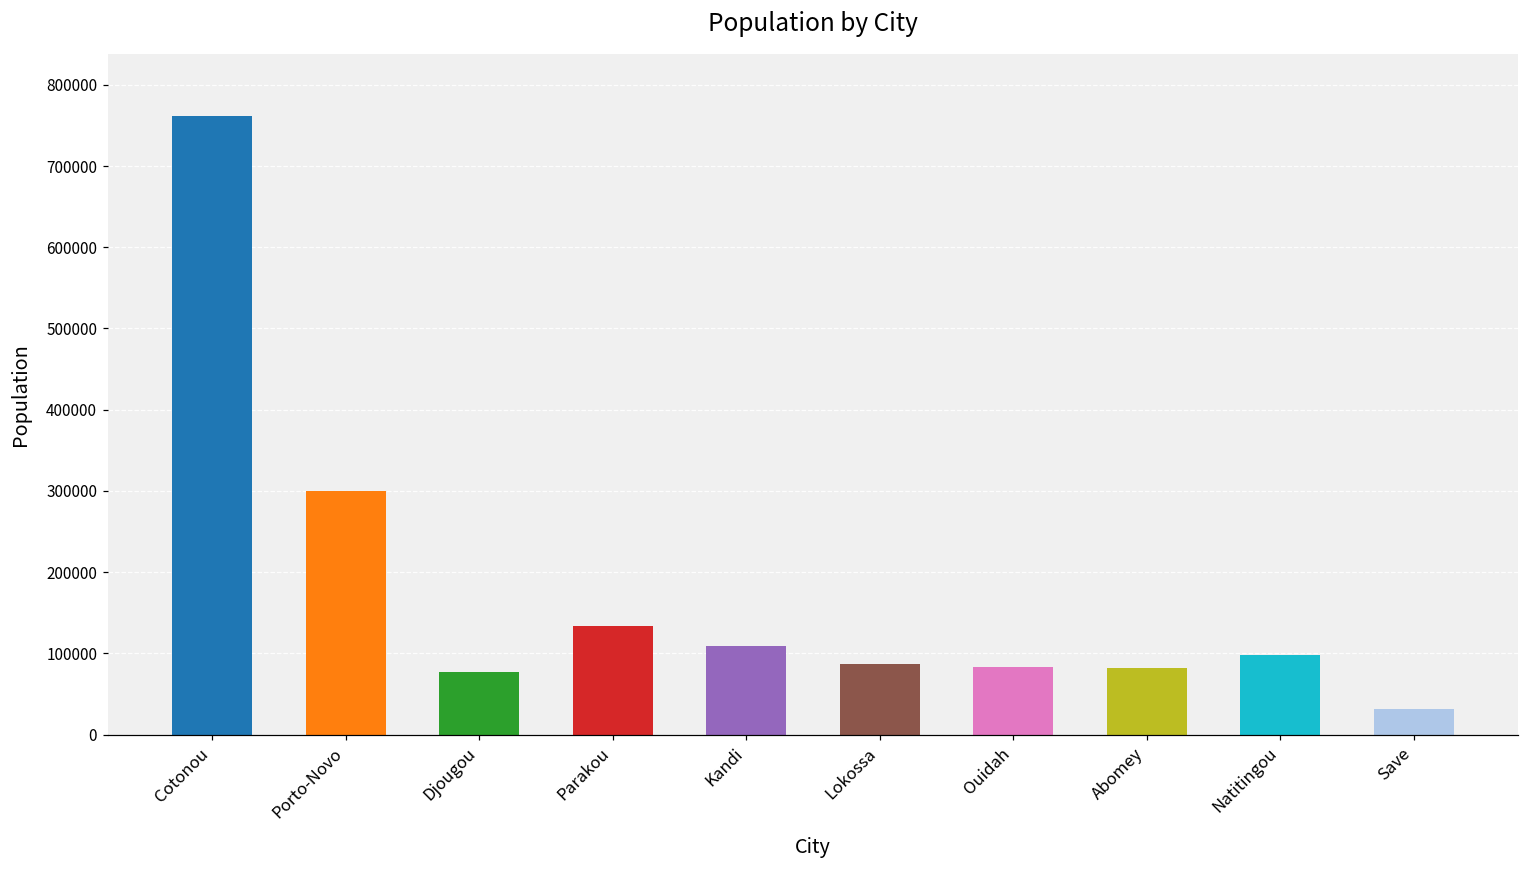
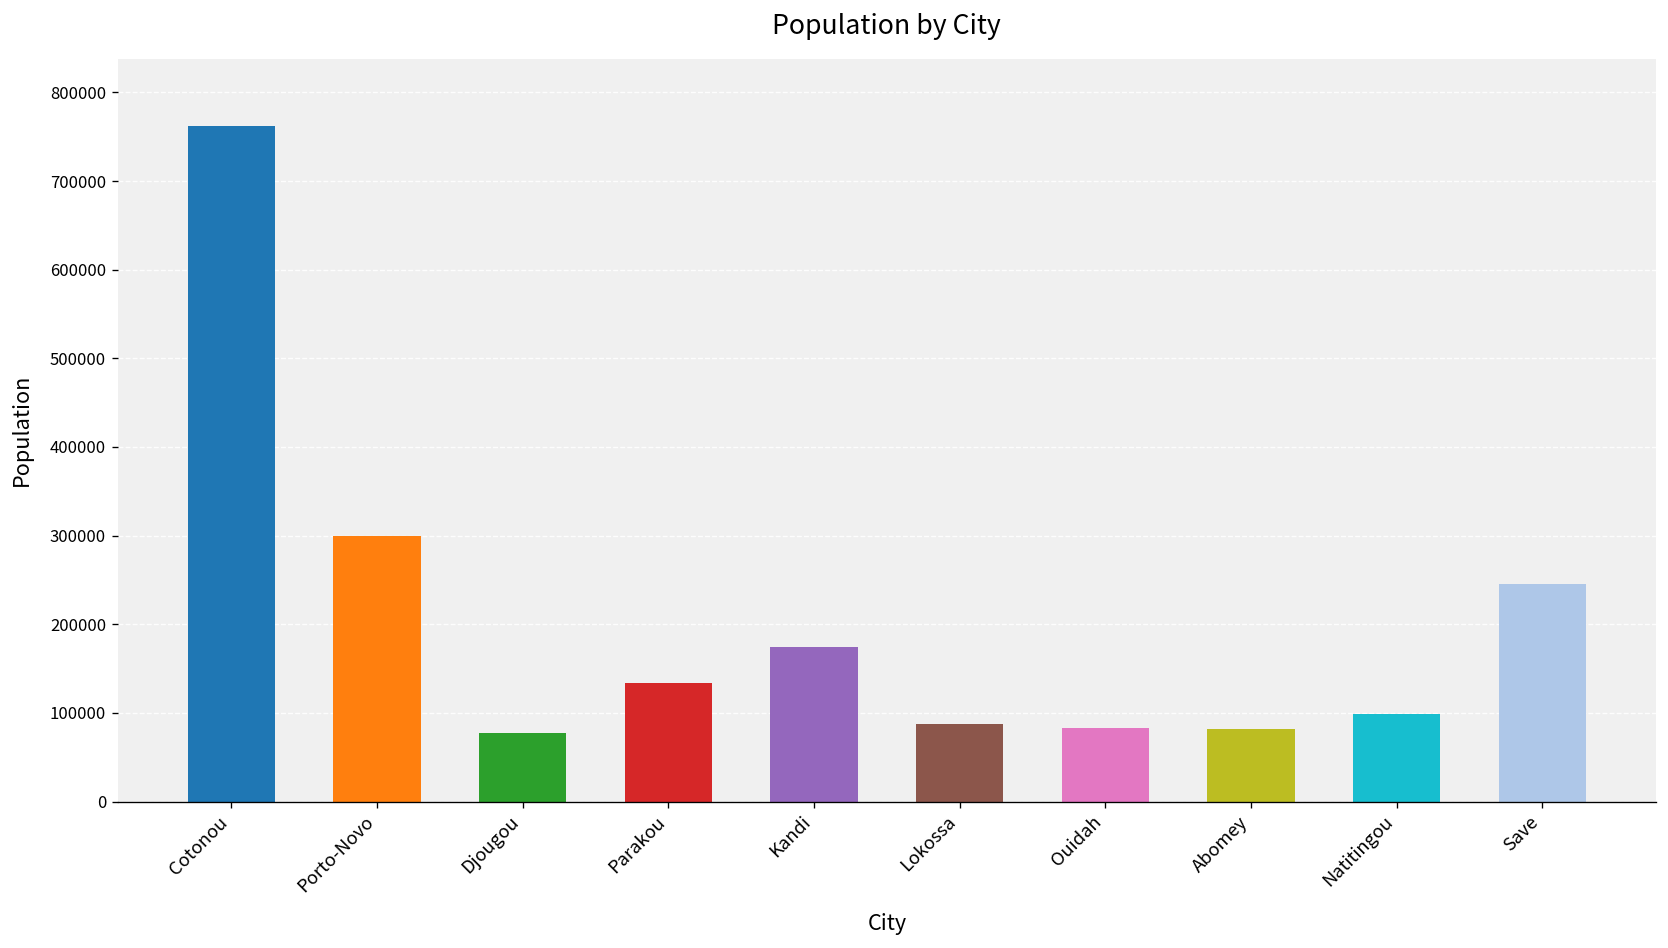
  {
    "Cotonou": 760000,
    "Porto-Novo": 300000,
    "Djougou": 80000,
    "Parakou": 130000,
-   "Kandi": 110000,
+   "Kandi": 170000,
    "Lokossa": 90000,
    "Ouidah": 80000,
    "Abomey": 80000,
    "Natitingou": 100000,
-   "Save": 30000
+   "Save": 250000
  }
